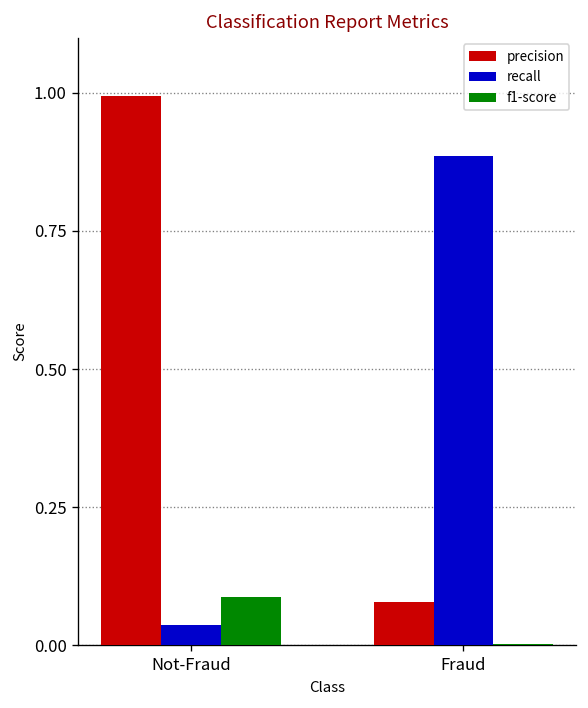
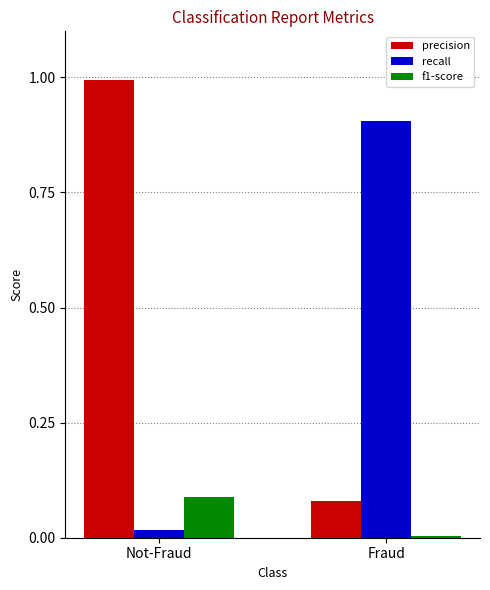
  {
    "precision": {
      "Not-Fraud": 0.99,
      "Fraud": 0.08
    },
    "recall": {
-     "Not-Fraud": 0.04,
-     "Fraud": 0.89
+     "Not-Fraud": 0.02,
+     "Fraud": 0.90
    },
    "f1-score": {
      "Not-Fraud": 0.09
    }
  }
